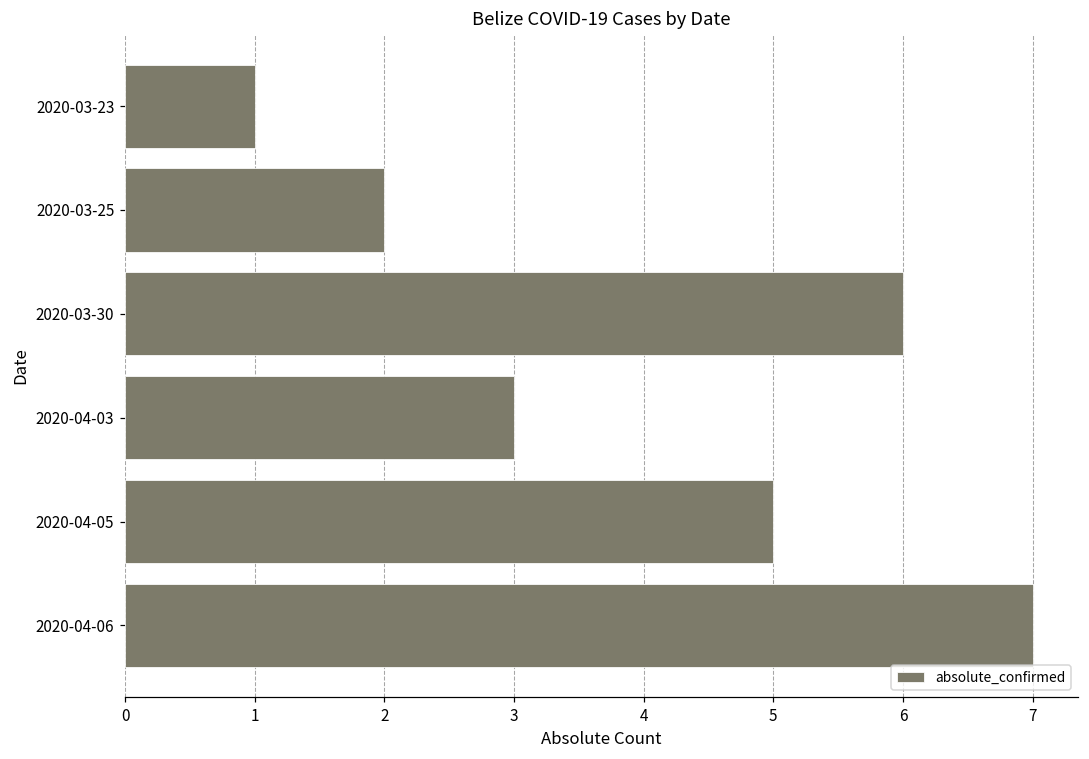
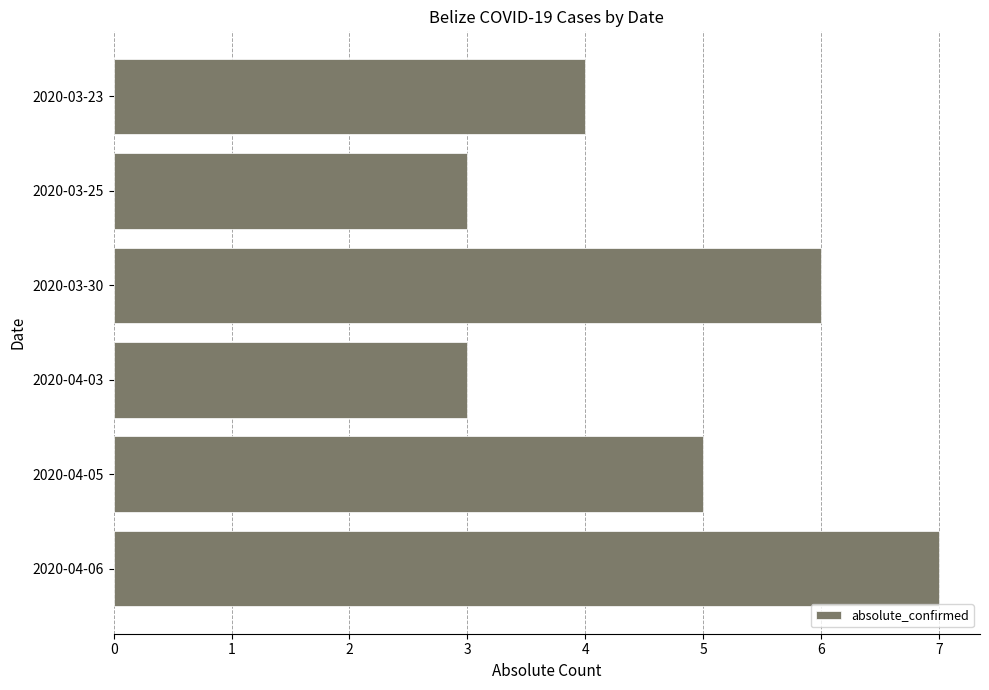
  {
-   "2020-03-23": 1,
-   "2020-03-25": 2,
+   "2020-03-23": 4,
+   "2020-03-25": 3,
    "2020-03-30": 6,
    "2020-04-03": 3,
    "2020-04-05": 5,
    "2020-04-06": 7
  }
